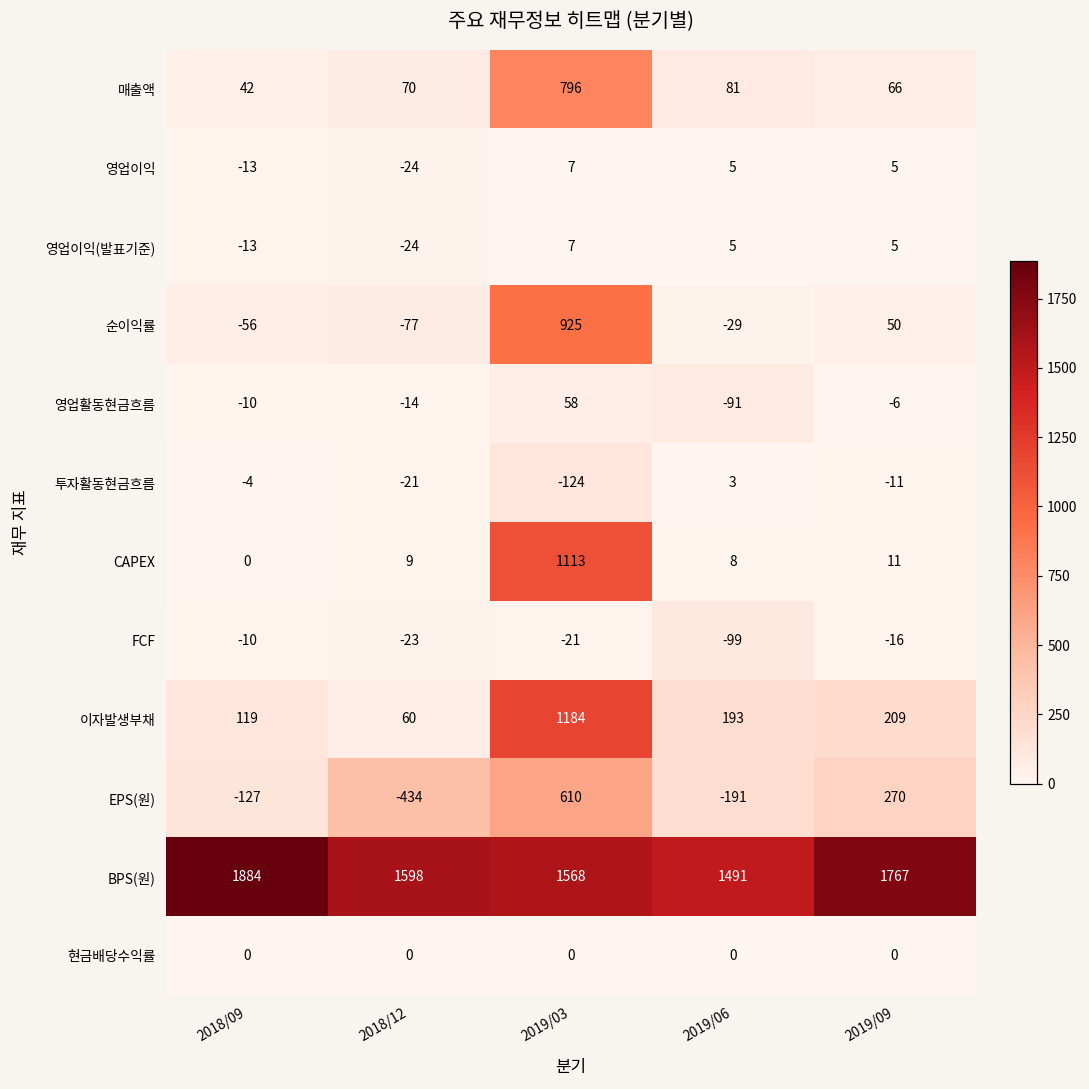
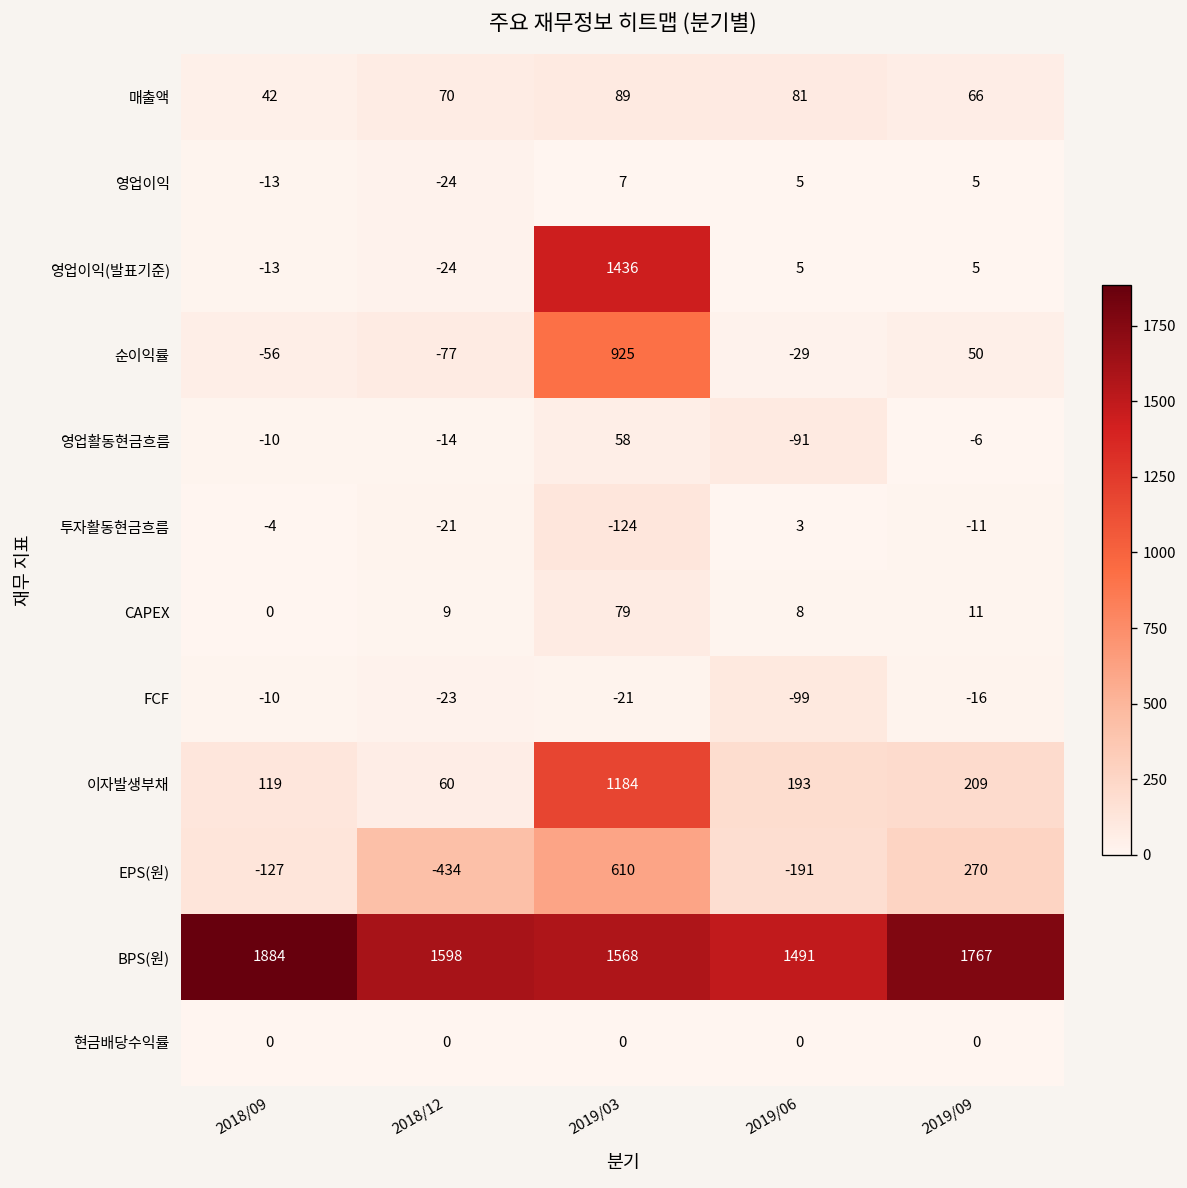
  {
    "매출액": {
      "2018/09": 42,
      "2018/12": 70,
-     "2019/03": 796,
+     "2019/03": 89,
      "2019/06": 81,
      "2019/09": 66
    },
    "영업이익": {
      "2018/09": -13,
      "2018/12": -24,
      "2019/03": 7,
      "2019/06": 5,
      "2019/09": 5
    },
    "영업이익(발표기준)": {
      "2018/09": -13,
      "2018/12": -24,
-     "2019/03": 7,
+     "2019/03": 1436,
      "2019/06": 5,
      "2019/09": 5
    },
    "순이익률": {
      "2018/09": -56,
      "2018/12": -77,
      "2019/03": 925,
      "2019/06": -29,
      "2019/09": 50
    },
    "영업활동현금흐름": {
      "2018/09": -10,
      "2018/12": -14,
      "2019/03": 58,
      "2019/06": -91,
      "2019/09": -6
    },
    "투자활동현금흐름": {
      "2018/09": -4,
      "2018/12": -21,
      "2019/03": -124,
      "2019/06": 3,
      "2019/09": -11
    },
    "CAPEX": {
      "2018/09": 0,
      "2018/12": 9,
-     "2019/03": 1113,
+     "2019/03": 79,
      "2019/06": 8,
      "2019/09": 11
    },
    "FCF": {
      "2018/09": -10,
      "2018/12": -23,
      "2019/03": -21,
      "2019/06": -99,
      "2019/09": -16
    },
    "이자발생부채": {
      "2018/09": 119,
      "2018/12": 60,
      "2019/03": 1184,
      "2019/06": 193,
      "2019/09": 209
    },
    "EPS(원)": {
      "2018/09": -127,
      "2018/12": -434,
      "2019/03": 610,
      "2019/06": -191,
      "2019/09": 270
    },
    "BPS(원)": {
      "2018/09": 1884,
      "2018/12": 1598,
      "2019/03": 1568,
      "2019/06": 1491,
      "2019/09": 1767
    },
    "현금배당수익률": {
      "2018/09": 0,
      "2018/12": 0,
      "2019/03": 0,
      "2019/06": 0,
      "2019/09": 0
    }
  }
